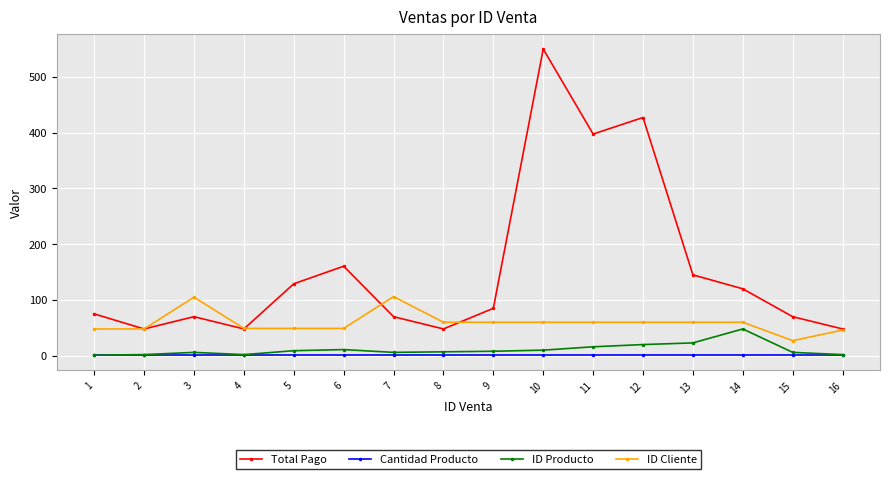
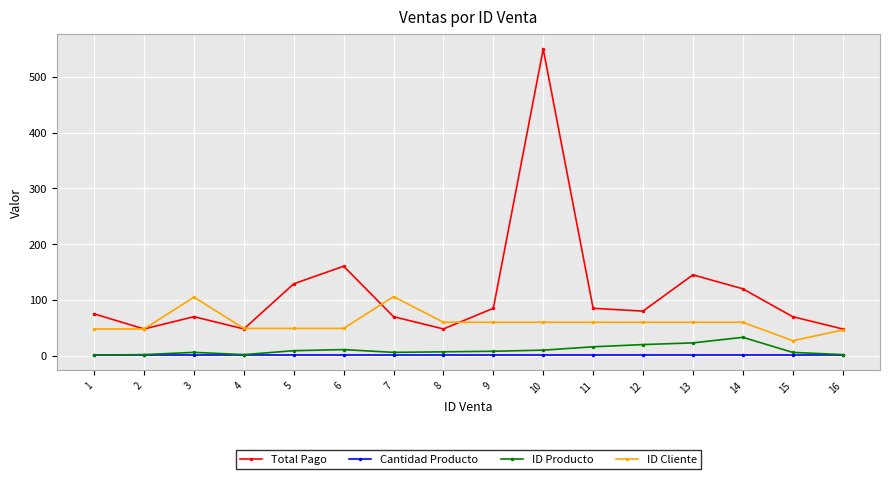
  {
    "Total Pago": {
      "1": 80,
      "3": 70,
      "5": 130,
      "6": 160,
      "7": 70,
      "8": 50,
      "9": 90,
      "10": 550,
-     "11": 400,
-     "12": 430,
+     "11": 90,
+     "12": 80,
      "13": 150,
      "14": 120,
      "15": 70
    },
    "Cantidad Producto": {
      "3": 0,
      "5": 0,
      "6": 0,
      "7": 0,
      "8": 0,
      "9": 0,
      "10": 0,
      "11": 0,
      "12": 0,
      "13": 0,
      "14": 0,
      "15": 0
    },
    "ID Producto": {
      "3": 10,
      "5": 10,
      "6": 10,
      "7": 10,
      "8": 10,
      "9": 10,
      "10": 10,
      "11": 20,
      "12": 20,
      "13": 20,
-     "14": 50,
+     "14": 30,
      "15": 10
    },
    "ID Cliente": {
      "1": 50,
      "3": 110,
      "5": 50,
      "6": 50,
      "7": 110,
      "8": 60,
      "9": 60,
      "10": 60,
      "11": 60,
      "12": 60,
      "13": 60,
      "14": 60,
      "15": 30
    }
  }
